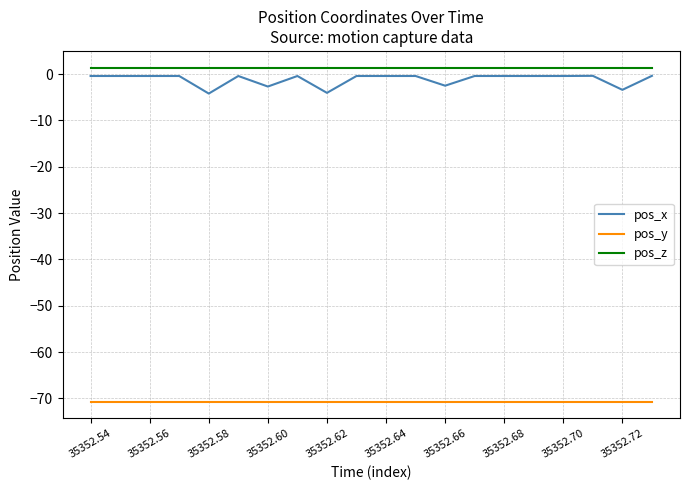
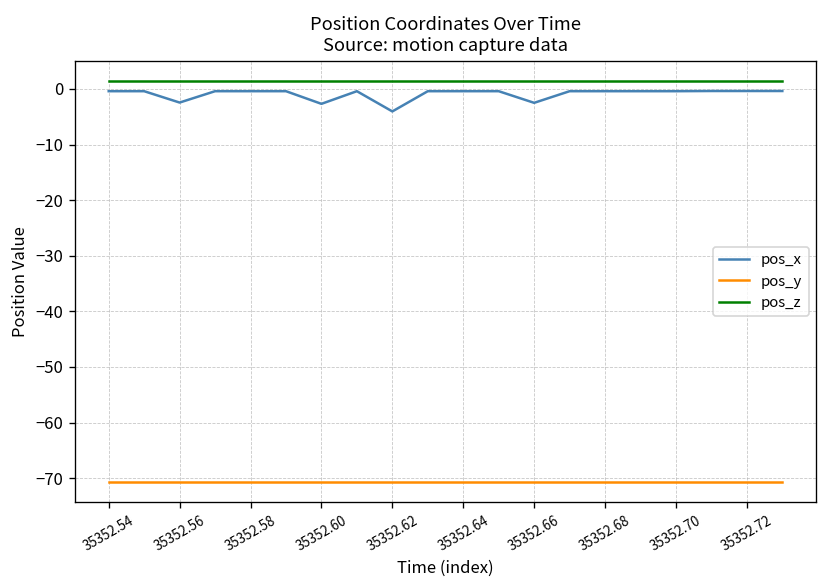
  {
    "pos_x": {
      "35352.54": 0,
-     "35352.56": 0,
-     "35352.58": -4,
+     "35352.56": -2,
+     "35352.58": 0,
      "35352.60": -3,
      "35352.62": -4,
      "35352.64": 0,
      "35352.66": -2,
      "35352.68": 0,
      "35352.70": 0,
-     "35352.72": -3
+     "35352.72": 0
    },
    "pos_y": {
      "35352.54": -71,
      "35352.56": -71,
      "35352.58": -71,
      "35352.60": -71,
      "35352.62": -71,
      "35352.64": -71,
      "35352.66": -71,
      "35352.68": -71,
      "35352.70": -71,
      "35352.72": -71
    },
    "pos_z": {
      "35352.54": 1,
      "35352.56": 1,
      "35352.58": 1,
      "35352.60": 1,
      "35352.62": 1,
      "35352.64": 1,
      "35352.66": 1,
      "35352.68": 1,
      "35352.70": 1,
      "35352.72": 1
    }
  }
